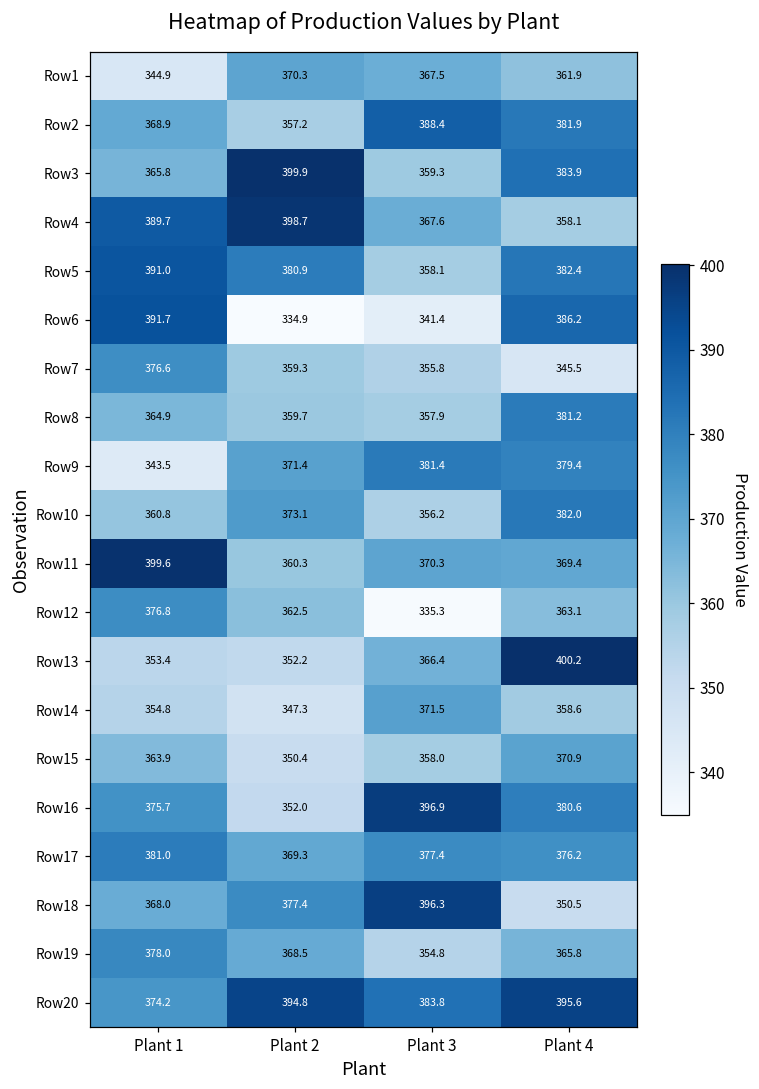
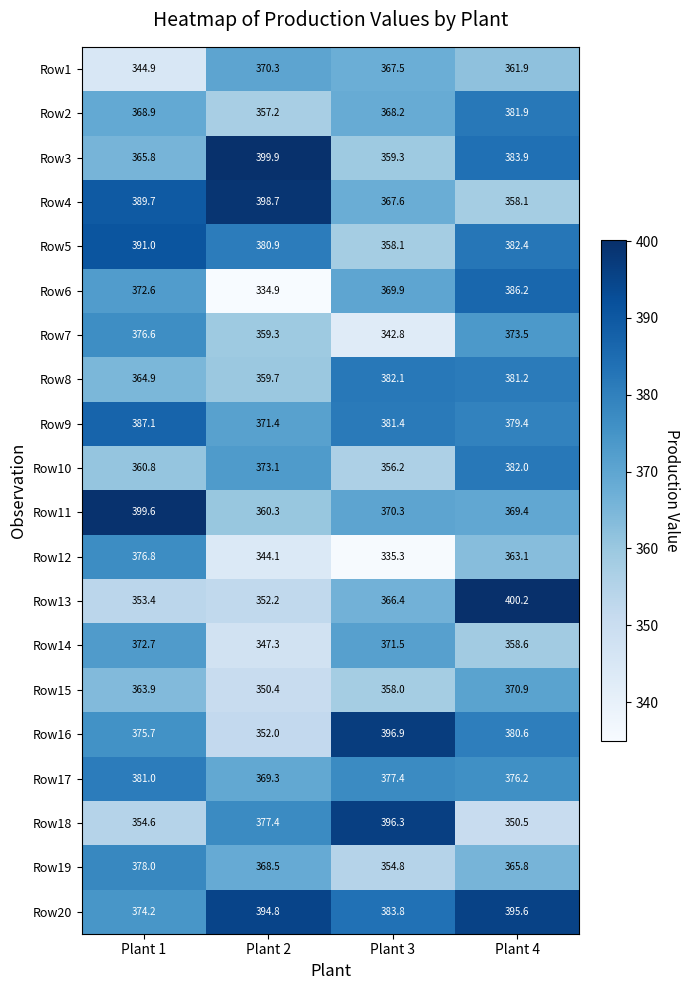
  {
    "Row1": {
      "Plant 1": 344.9,
      "Plant 2": 370.3,
      "Plant 3": 367.5,
      "Plant 4": 361.9
    },
    "Row2": {
      "Plant 1": 368.9,
      "Plant 2": 357.2,
-     "Plant 3": 388.4,
+     "Plant 3": 368.2,
      "Plant 4": 381.9
    },
    "Row3": {
      "Plant 1": 365.8,
      "Plant 2": 399.9,
      "Plant 3": 359.3,
      "Plant 4": 383.9
    },
    "Row4": {
      "Plant 1": 389.7,
      "Plant 2": 398.7,
      "Plant 3": 367.6,
      "Plant 4": 358.1
    },
    "Row5": {
      "Plant 1": 391.0,
      "Plant 2": 380.9,
      "Plant 3": 358.1,
      "Plant 4": 382.4
    },
    "Row6": {
-     "Plant 1": 391.7,
+     "Plant 1": 372.6,
      "Plant 2": 334.9,
-     "Plant 3": 341.4,
+     "Plant 3": 369.9,
      "Plant 4": 386.2
    },
    "Row7": {
      "Plant 1": 376.6,
      "Plant 2": 359.3,
-     "Plant 3": 355.8,
-     "Plant 4": 345.5
+     "Plant 3": 342.8,
+     "Plant 4": 373.5
    },
    "Row8": {
      "Plant 1": 364.9,
      "Plant 2": 359.7,
-     "Plant 3": 357.9,
+     "Plant 3": 382.1,
      "Plant 4": 381.2
    },
    "Row9": {
-     "Plant 1": 343.5,
+     "Plant 1": 387.1,
      "Plant 2": 371.4,
      "Plant 3": 381.4,
      "Plant 4": 379.4
    },
    "Row10": {
      "Plant 1": 360.8,
      "Plant 2": 373.1,
      "Plant 3": 356.2,
      "Plant 4": 382.0
    },
    "Row11": {
      "Plant 1": 399.6,
      "Plant 2": 360.3,
      "Plant 3": 370.3,
      "Plant 4": 369.4
    },
    "Row12": {
      "Plant 1": 376.8,
-     "Plant 2": 362.5,
+     "Plant 2": 344.1,
      "Plant 3": 335.3,
      "Plant 4": 363.1
    },
    "Row13": {
      "Plant 1": 353.4,
      "Plant 2": 352.2,
      "Plant 3": 366.4,
      "Plant 4": 400.2
    },
    "Row14": {
-     "Plant 1": 354.8,
+     "Plant 1": 372.7,
      "Plant 2": 347.3,
      "Plant 3": 371.5,
      "Plant 4": 358.6
    },
    "Row15": {
      "Plant 1": 363.9,
      "Plant 2": 350.4,
      "Plant 3": 358.0,
      "Plant 4": 370.9
    },
    "Row16": {
      "Plant 1": 375.7,
      "Plant 2": 352.0,
      "Plant 3": 396.9,
      "Plant 4": 380.6
    },
    "Row17": {
      "Plant 1": 381.0,
      "Plant 2": 369.3,
      "Plant 3": 377.4,
      "Plant 4": 376.2
    },
    "Row18": {
-     "Plant 1": 368.0,
+     "Plant 1": 354.6,
      "Plant 2": 377.4,
      "Plant 3": 396.3,
      "Plant 4": 350.5
    },
    "Row19": {
      "Plant 1": 378.0,
      "Plant 2": 368.5,
      "Plant 3": 354.8,
      "Plant 4": 365.8
    },
    "Row20": {
      "Plant 1": 374.2,
      "Plant 2": 394.8,
      "Plant 3": 383.8,
      "Plant 4": 395.6
    }
  }
